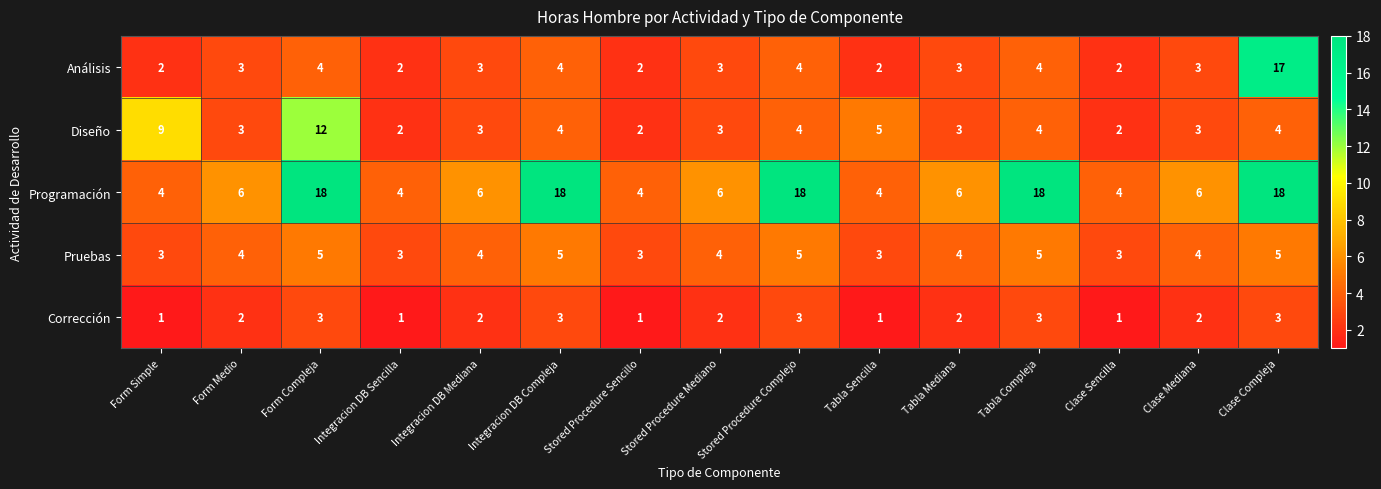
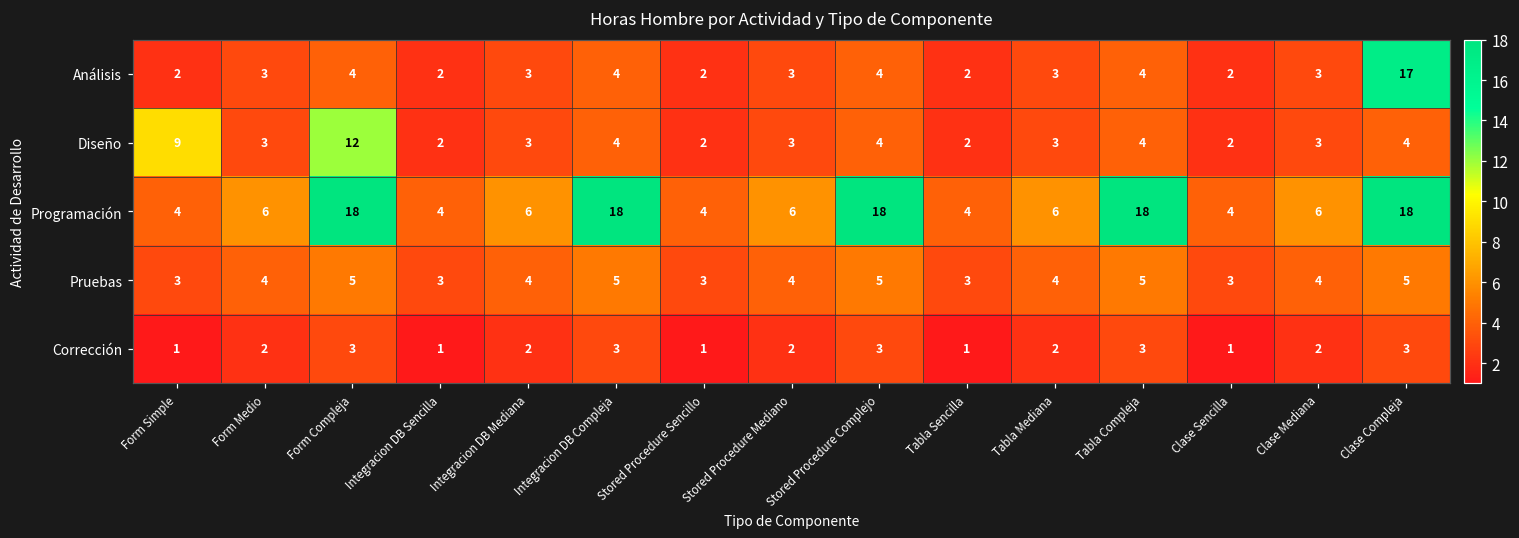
  {
    "Análisis": {
      "Form Simple": 2,
      "Form Medio": 3,
      "Form Compleja": 4,
      "Integracion DB Sencilla": 2,
      "Integracion DB Mediana": 3,
      "Integracion DB Compleja": 4,
      "Stored Procedure Sencillo": 2,
      "Stored Procedure Mediano": 3,
      "Stored Procedure Complejo": 4,
      "Tabla Sencilla": 2,
      "Tabla Mediana": 3,
      "Tabla Compleja": 4,
      "Clase Sencilla": 2,
      "Clase Mediana": 3,
      "Clase Compleja": 17
    },
    "Diseño": {
      "Form Simple": 9,
      "Form Medio": 3,
      "Form Compleja": 12,
      "Integracion DB Sencilla": 2,
      "Integracion DB Mediana": 3,
      "Integracion DB Compleja": 4,
      "Stored Procedure Sencillo": 2,
      "Stored Procedure Mediano": 3,
      "Stored Procedure Complejo": 4,
-     "Tabla Sencilla": 5,
+     "Tabla Sencilla": 2,
      "Tabla Mediana": 3,
      "Tabla Compleja": 4,
      "Clase Sencilla": 2,
      "Clase Mediana": 3,
      "Clase Compleja": 4
    },
    "Programación": {
      "Form Simple": 4,
      "Form Medio": 6,
      "Form Compleja": 18,
      "Integracion DB Sencilla": 4,
      "Integracion DB Mediana": 6,
      "Integracion DB Compleja": 18,
      "Stored Procedure Sencillo": 4,
      "Stored Procedure Mediano": 6,
      "Stored Procedure Complejo": 18,
      "Tabla Sencilla": 4,
      "Tabla Mediana": 6,
      "Tabla Compleja": 18,
      "Clase Sencilla": 4,
      "Clase Mediana": 6,
      "Clase Compleja": 18
    },
    "Pruebas": {
      "Form Simple": 3,
      "Form Medio": 4,
      "Form Compleja": 5,
      "Integracion DB Sencilla": 3,
      "Integracion DB Mediana": 4,
      "Integracion DB Compleja": 5,
      "Stored Procedure Sencillo": 3,
      "Stored Procedure Mediano": 4,
      "Stored Procedure Complejo": 5,
      "Tabla Sencilla": 3,
      "Tabla Mediana": 4,
      "Tabla Compleja": 5,
      "Clase Sencilla": 3,
      "Clase Mediana": 4,
      "Clase Compleja": 5
    },
    "Corrección": {
      "Form Simple": 1,
      "Form Medio": 2,
      "Form Compleja": 3,
      "Integracion DB Sencilla": 1,
      "Integracion DB Mediana": 2,
      "Integracion DB Compleja": 3,
      "Stored Procedure Sencillo": 1,
      "Stored Procedure Mediano": 2,
      "Stored Procedure Complejo": 3,
      "Tabla Sencilla": 1,
      "Tabla Mediana": 2,
      "Tabla Compleja": 3,
      "Clase Sencilla": 1,
      "Clase Mediana": 2,
      "Clase Compleja": 3
    }
  }
